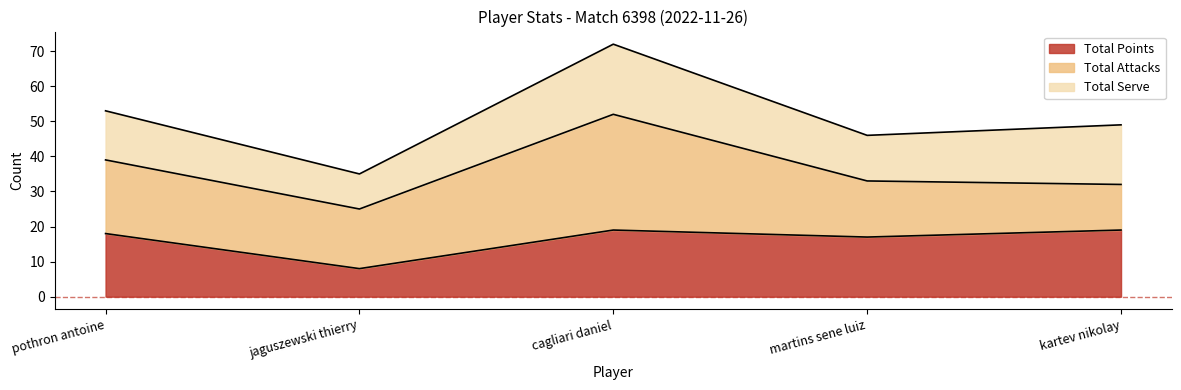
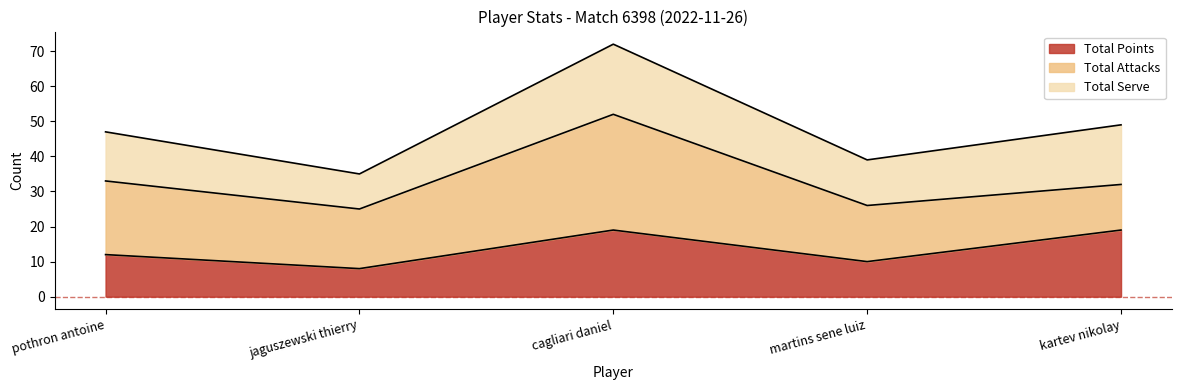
  {
    "Total Points": {
-     "pothron antoine": 18,
+     "pothron antoine": 12,
      "jaguszewski thierry": 8,
      "cagliari daniel": 19,
-     "martins sene luiz": 17,
+     "martins sene luiz": 10,
      "kartev nikolay": 19
    }
  }
